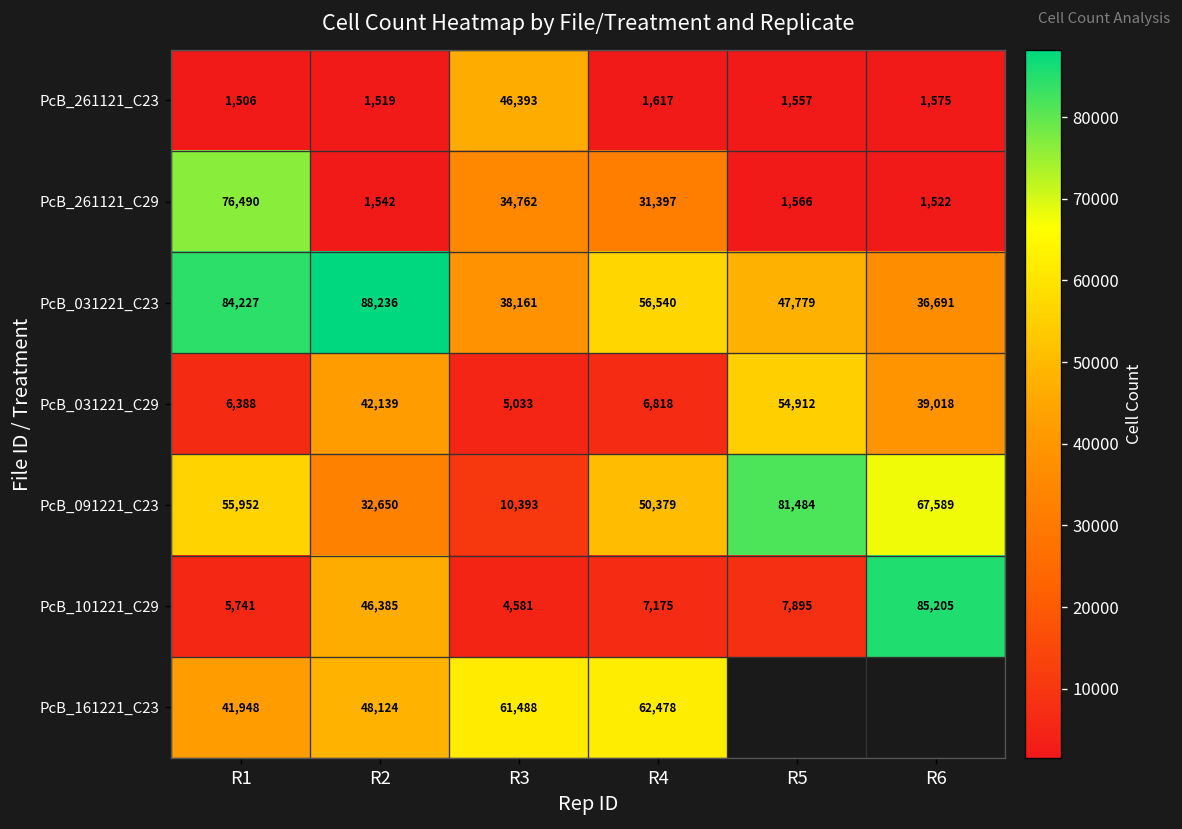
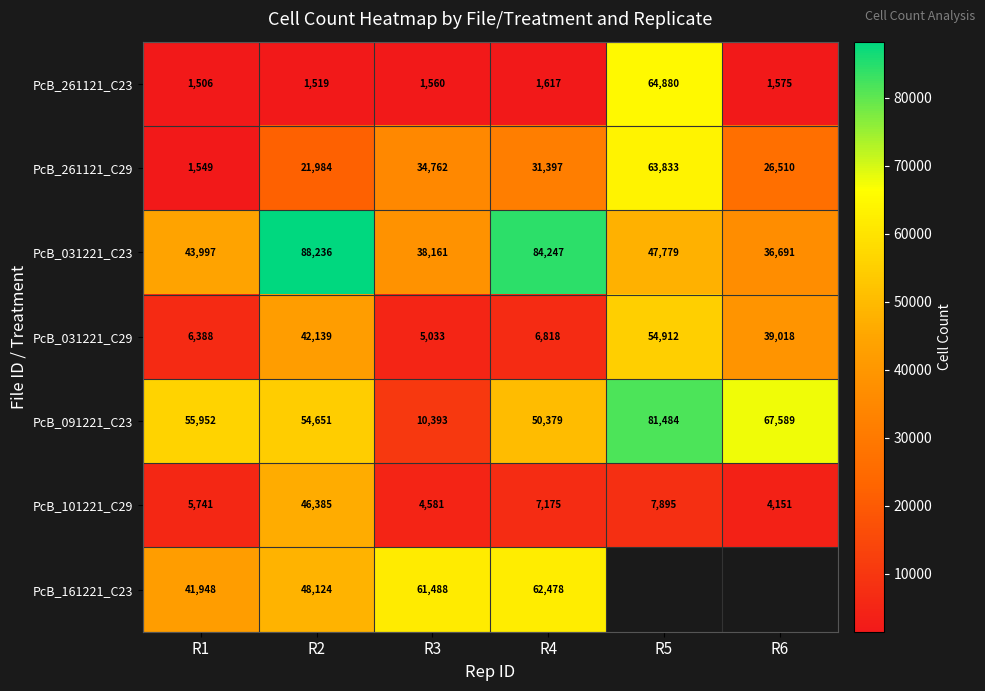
  {
    "PcB_261121_C23": {
      "R1": "1,506",
      "R2": "1,519",
-     "R3": "46,393",
+     "R3": "1,560",
      "R4": "1,617",
-     "R5": "1,557",
+     "R5": "64,880",
      "R6": "1,575"
    },
    "PcB_261121_C29": {
-     "R1": "76,490",
-     "R2": "1,542",
+     "R1": "1,549",
+     "R2": "21,984",
      "R3": "34,762",
      "R4": "31,397",
-     "R5": "1,566",
-     "R6": "1,522"
+     "R5": "63,833",
+     "R6": "26,510"
    },
    "PcB_031221_C23": {
-     "R1": "84,227",
+     "R1": "43,997",
      "R2": "88,236",
      "R3": "38,161",
-     "R4": "56,540",
+     "R4": "84,247",
      "R5": "47,779",
      "R6": "36,691"
    },
    "PcB_031221_C29": {
      "R1": "6,388",
      "R2": "42,139",
      "R3": "5,033",
      "R4": "6,818",
      "R5": "54,912",
      "R6": "39,018"
    },
    "PcB_091221_C23": {
      "R1": "55,952",
-     "R2": "32,650",
+     "R2": "54,651",
      "R3": "10,393",
      "R4": "50,379",
      "R5": "81,484",
      "R6": "67,589"
    },
    "PcB_101221_C29": {
      "R1": "5,741",
      "R2": "46,385",
      "R3": "4,581",
      "R4": "7,175",
      "R5": "7,895",
-     "R6": "85,205"
+     "R6": "4,151"
    },
    "PcB_161221_C23": {
      "R1": "41,948",
      "R2": "48,124",
      "R3": "61,488",
      "R4": "62,478"
    }
  }
